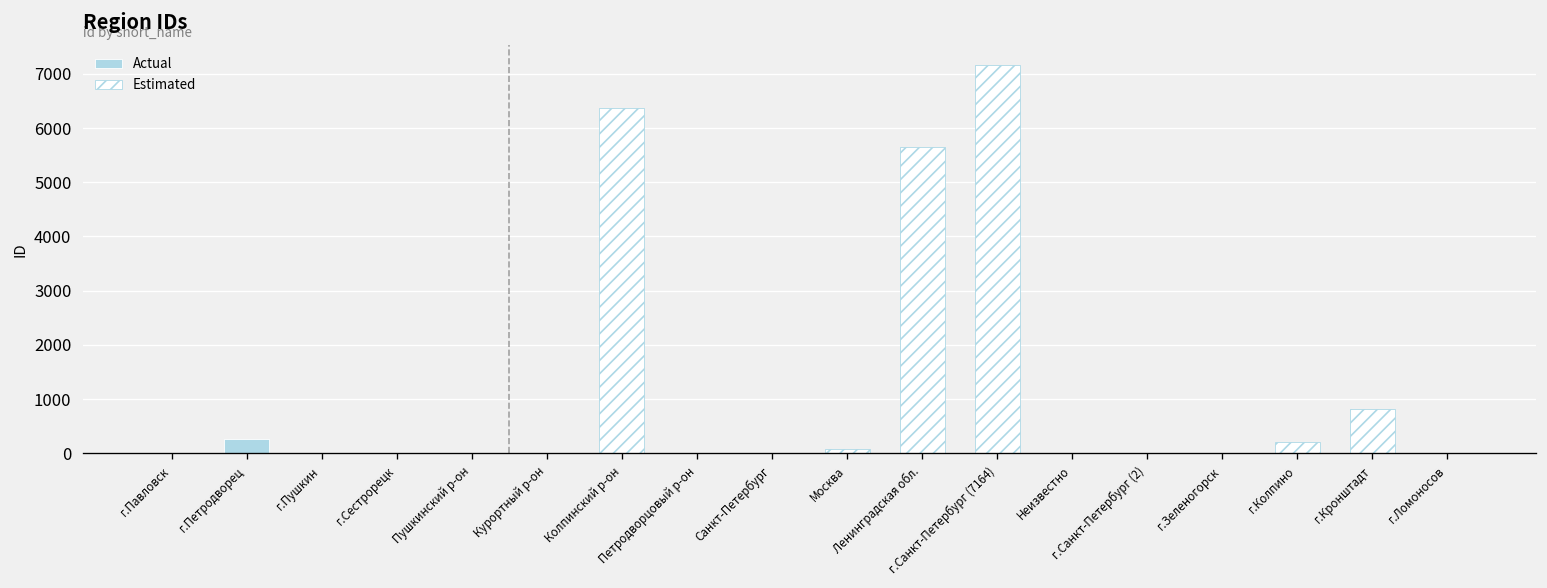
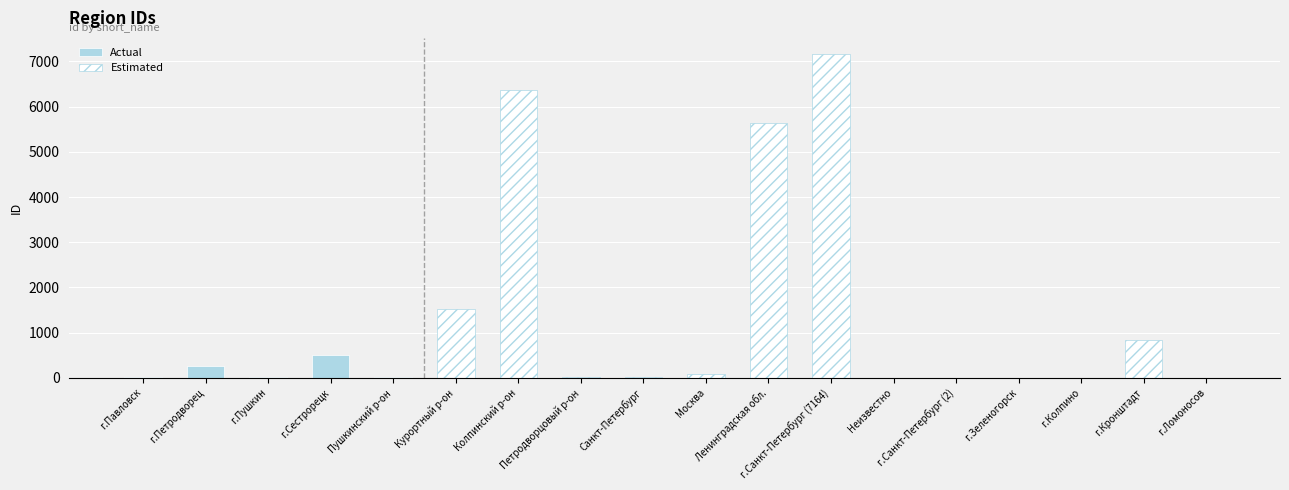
  {
    "Actual": {
      "г.Петродворец": 300,
-     "г.Сестрорецк": 0
+     "г.Сестрорецк": 500
    },
    "Estimated": {
-     "Курортный р-он": 0,
+     "Курортный р-он": 1500,
      "Колпинский р-он": 6400,
      "Москва": 100,
      "Ленинградская обл.": 5600,
      "г.Санкт-Петербург (7164)": 7200,
-     "г.Колпино": 200,
+     "г.Колпино": 0,
      "г.Кронштадт": 800
    }
  }
